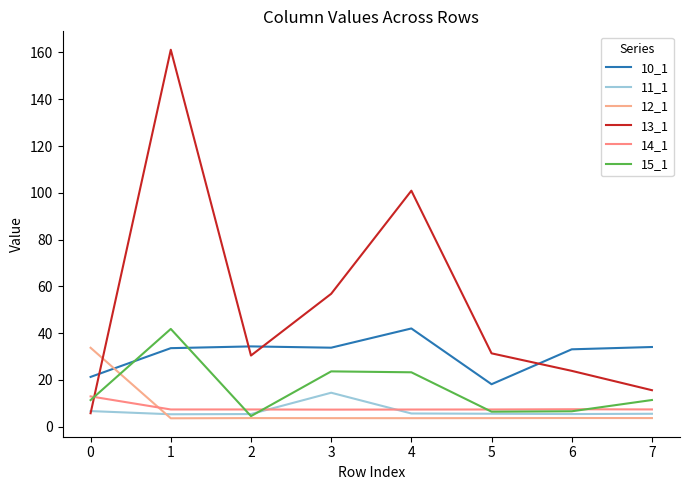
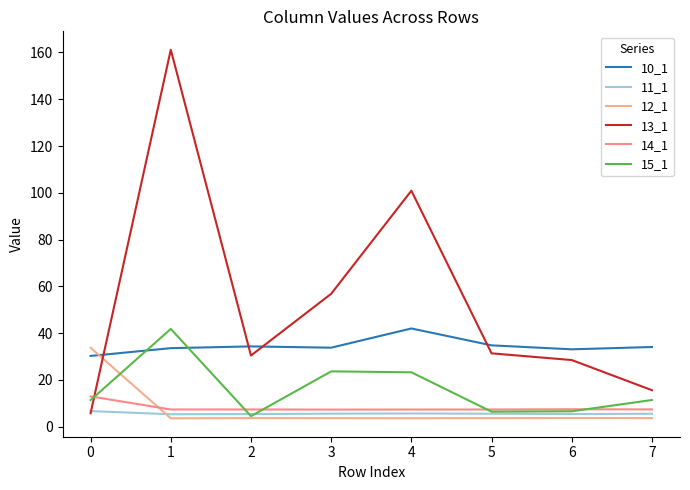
  {
    "10_1": {
-     "0": 21,
+     "0": 30,
      "1": 34,
      "2": 34,
      "3": 34,
      "4": 42,
-     "5": 18,
+     "5": 35,
      "6": 33,
      "7": 34
    },
    "11_1": {
      "1": 5,
-     "3": 15,
+     "3": 6,
      "4": 6,
      "6": 5,
      "7": 6
    },
    "13_1": {
      "1": 161,
      "2": 30,
      "3": 57,
      "4": 101,
      "5": 31,
-     "6": 24,
+     "6": 29,
      "7": 16
    },
    "15_1": {
      "0": 11,
      "1": 42,
      "3": 24,
      "4": 23,
      "7": 11
    }
  }
